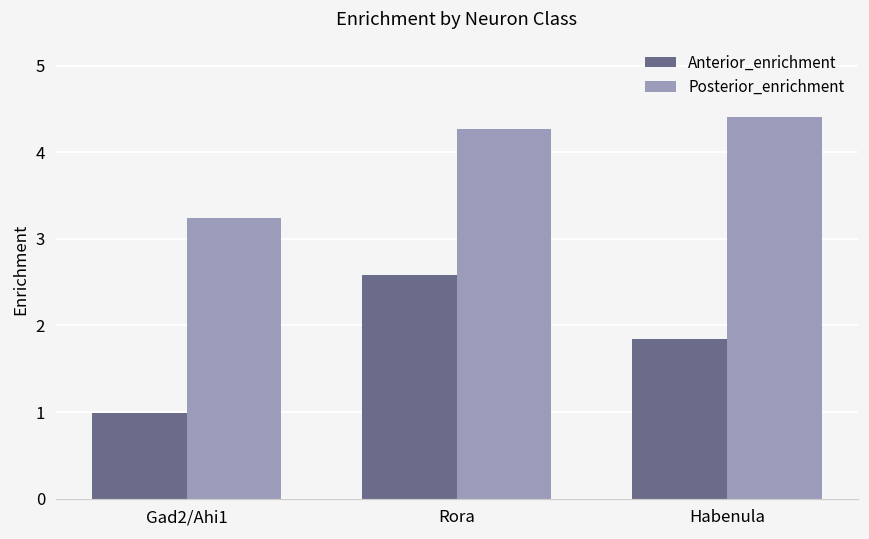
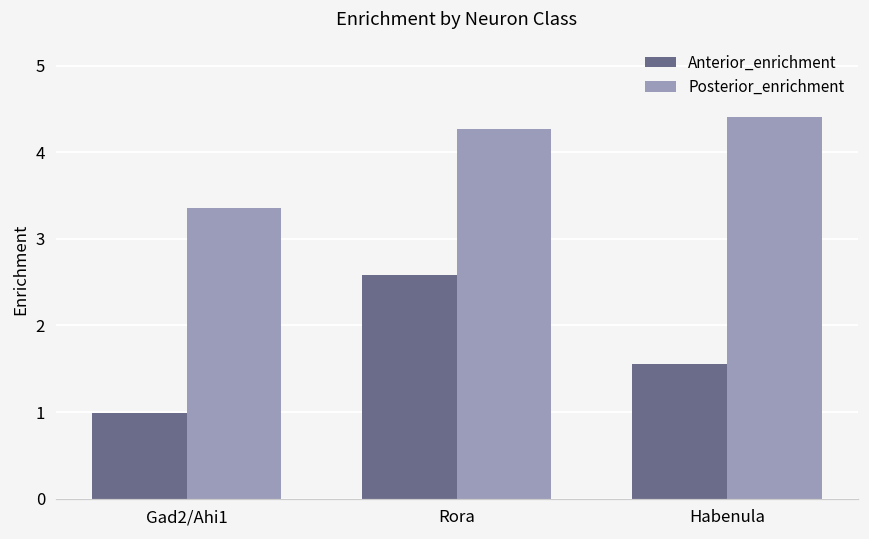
  {
    "Anterior_enrichment": {
      "Gad2/Ahi1": 1.0,
      "Rora": 2.6,
-     "Habenula": 1.8
+     "Habenula": 1.6
    },
    "Posterior_enrichment": {
-     "Gad2/Ahi1": 3.2,
+     "Gad2/Ahi1": 3.4,
      "Rora": 4.3,
      "Habenula": 4.4
    }
  }
